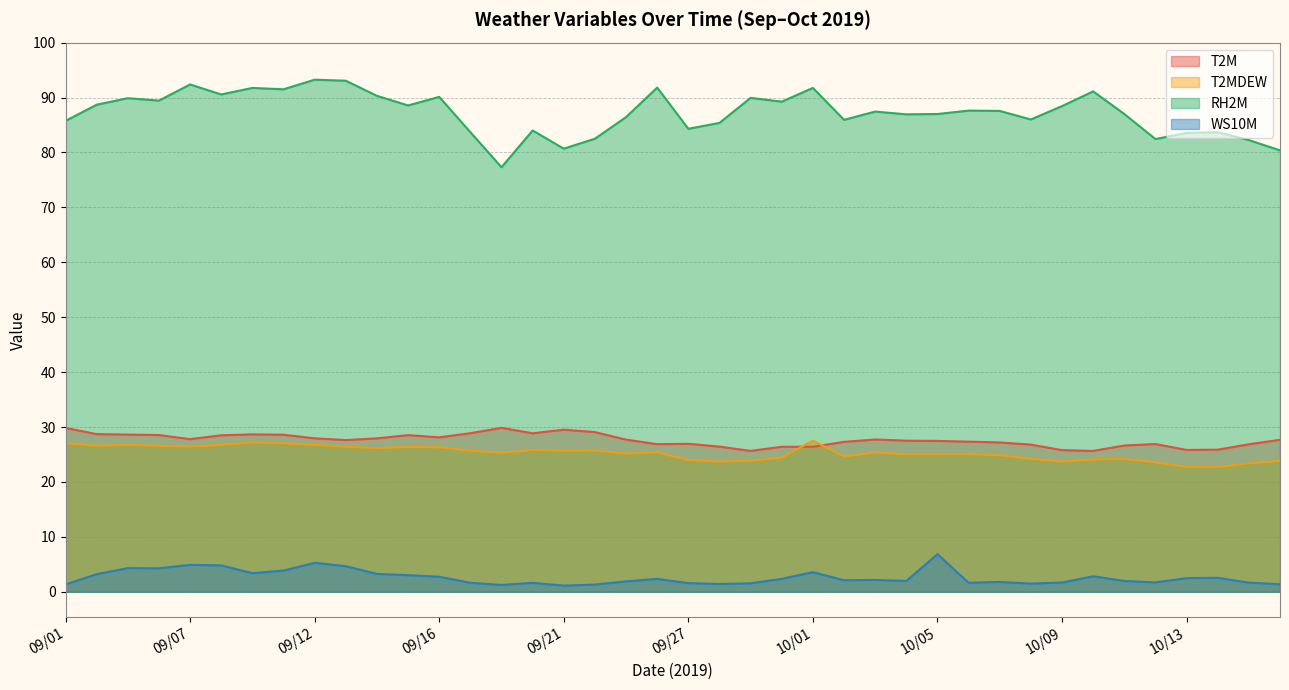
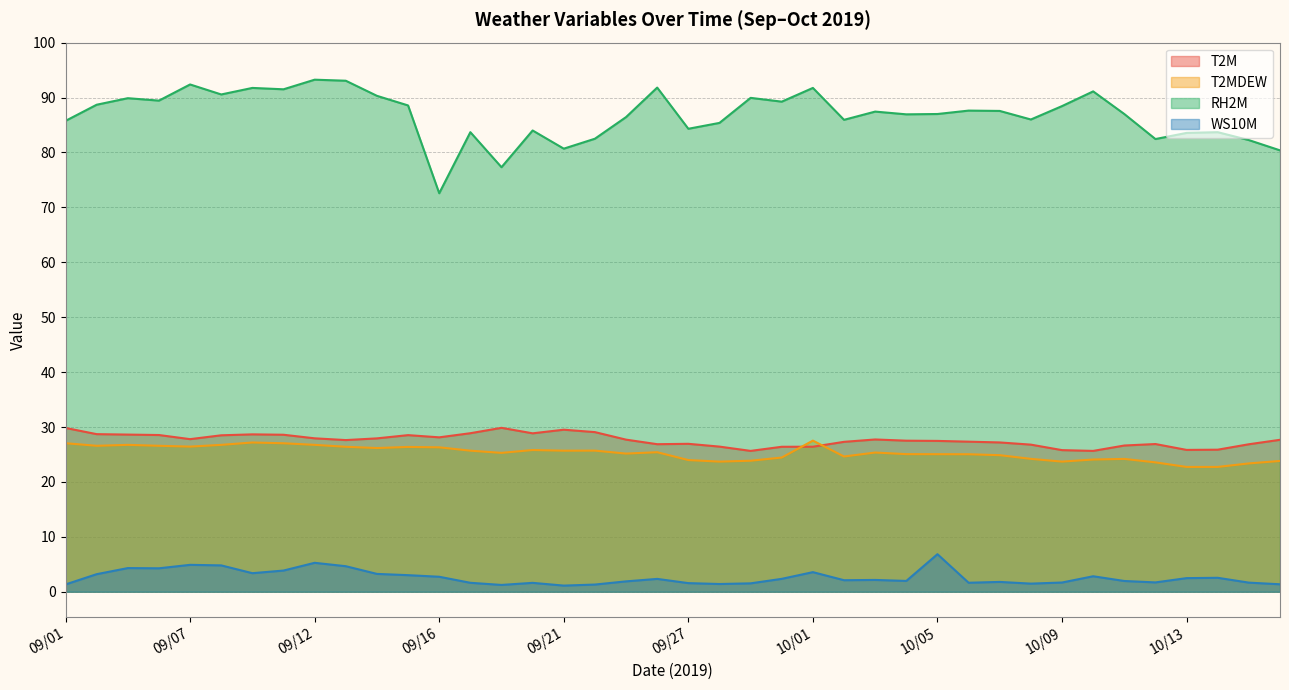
  {
    "T2M": {
      "09/01": 30,
      "09/07": 28,
      "09/12": 28,
      "09/16": 28,
      "09/21": 30,
      "09/27": 27,
      "10/01": 26,
      "10/05": 27,
      "10/09": 26,
      "10/13": 26
    },
    "T2MDEW": {
      "09/01": 27,
      "09/07": 26,
      "09/12": 27,
      "09/16": 26,
      "09/21": 26,
      "09/27": 24,
      "10/01": 28,
      "10/05": 25,
      "10/09": 24,
      "10/13": 23
    },
    "RH2M": {
      "09/01": 86,
      "09/07": 92,
      "09/12": 93,
-     "09/16": 90,
+     "09/16": 73,
      "09/21": 81,
      "09/27": 84,
      "10/01": 92,
      "10/05": 87,
      "10/09": 88
    },
    "WS10M": {
      "09/01": 1,
      "09/07": 5,
      "09/12": 5,
      "09/16": 3,
      "09/21": 1,
      "09/27": 2,
      "10/01": 4,
      "10/05": 7,
      "10/09": 2,
      "10/13": 2
    }
  }
